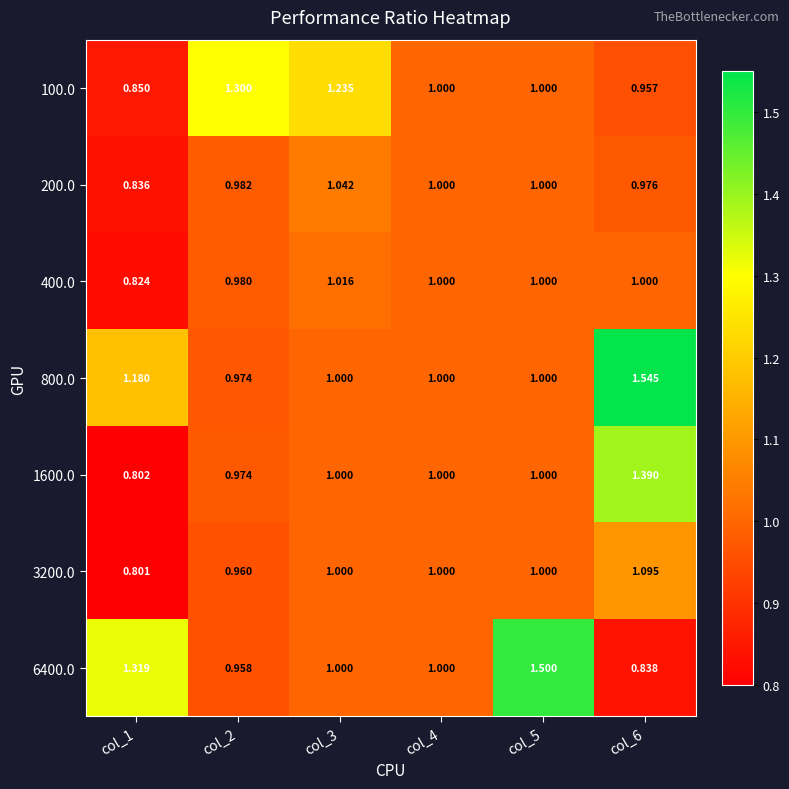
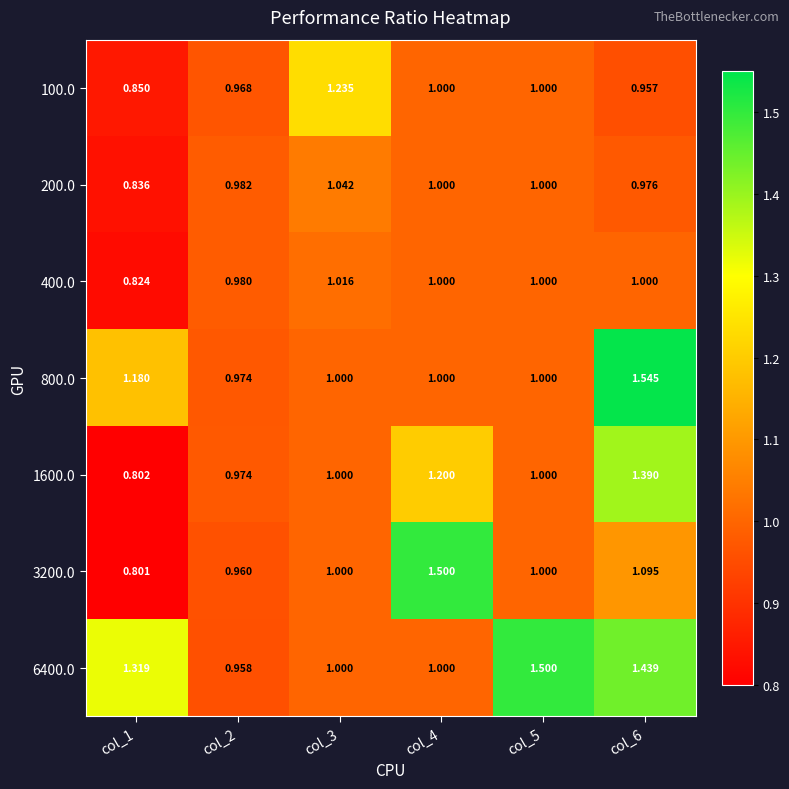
  {
    "100.0": {
      "col_1": 0.850,
-     "col_2": 1.300,
+     "col_2": 0.968,
      "col_3": 1.235,
      "col_4": 1.000,
      "col_5": 1.000,
      "col_6": 0.957
    },
    "200.0": {
      "col_1": 0.836,
      "col_2": 0.982,
      "col_3": 1.042,
      "col_4": 1.000,
      "col_5": 1.000,
      "col_6": 0.976
    },
    "400.0": {
      "col_1": 0.824,
      "col_2": 0.980,
      "col_3": 1.016,
      "col_4": 1.000,
      "col_5": 1.000,
      "col_6": 1.000
    },
    "800.0": {
      "col_1": 1.180,
      "col_2": 0.974,
      "col_3": 1.000,
      "col_4": 1.000,
      "col_5": 1.000,
      "col_6": 1.545
    },
    "1600.0": {
      "col_1": 0.802,
      "col_2": 0.974,
      "col_3": 1.000,
-     "col_4": 1.000,
+     "col_4": 1.200,
      "col_5": 1.000,
      "col_6": 1.390
    },
    "3200.0": {
      "col_1": 0.801,
      "col_2": 0.960,
      "col_3": 1.000,
-     "col_4": 1.000,
+     "col_4": 1.500,
      "col_5": 1.000,
      "col_6": 1.095
    },
    "6400.0": {
      "col_1": 1.319,
      "col_2": 0.958,
      "col_3": 1.000,
      "col_4": 1.000,
      "col_5": 1.500,
-     "col_6": 0.838
+     "col_6": 1.439
    }
  }
